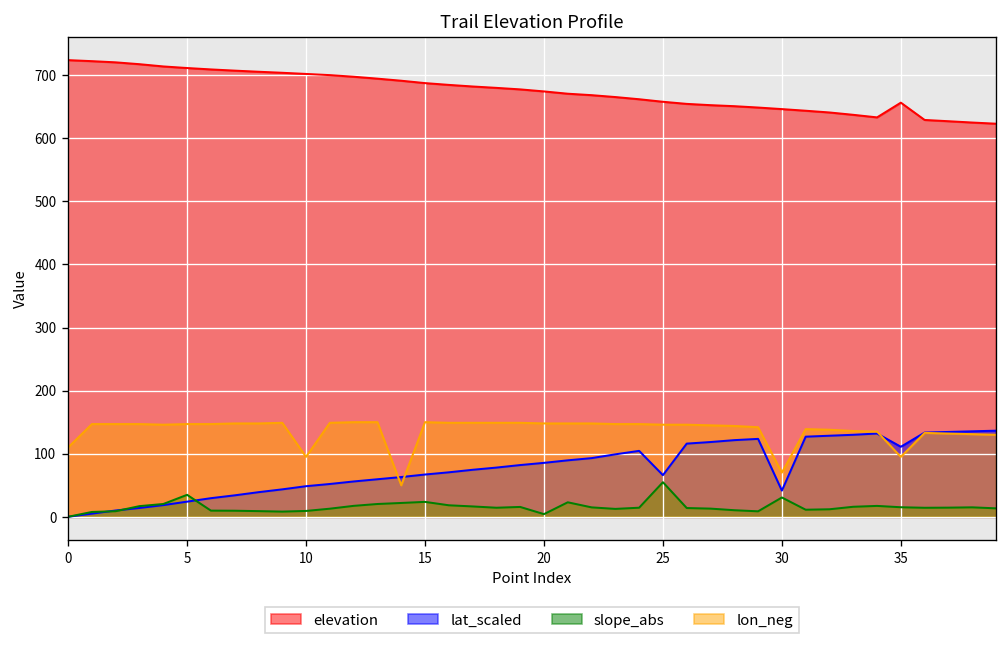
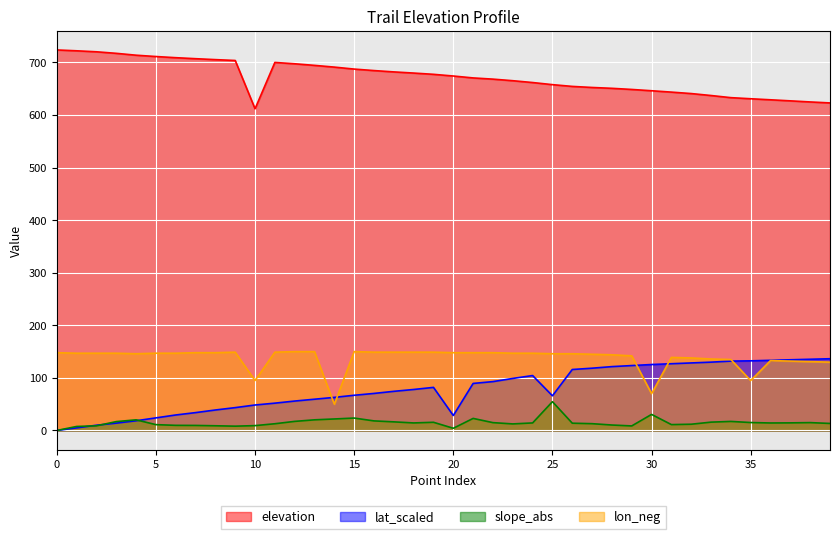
  {
    "elevation": {
      "0": 720,
      "5": 710,
-     "10": 700,
+     "10": 610,
      "15": 690,
      "20": 670,
      "25": 660,
      "30": 650,
-     "35": 660
+     "35": 630
    },
    "lat_scaled": {
      "5": 20,
      "10": 50,
      "15": 70,
-     "20": 90,
+     "20": 30,
      "25": 70,
-     "30": 40,
-     "35": 110
+     "30": 130,
+     "35": 130
    },
    "slope_abs": {
-     "5": 30,
+     "5": 10,
      "10": 10,
      "15": 20,
      "20": 0,
      "25": 50,
      "30": 30,
      "35": 20
    },
    "lon_neg": {
-     "0": 110,
+     "0": 150,
      "5": 150,
      "10": 90,
      "15": 150,
      "20": 150,
      "25": 150,
      "30": 70,
      "35": 90
    }
  }
